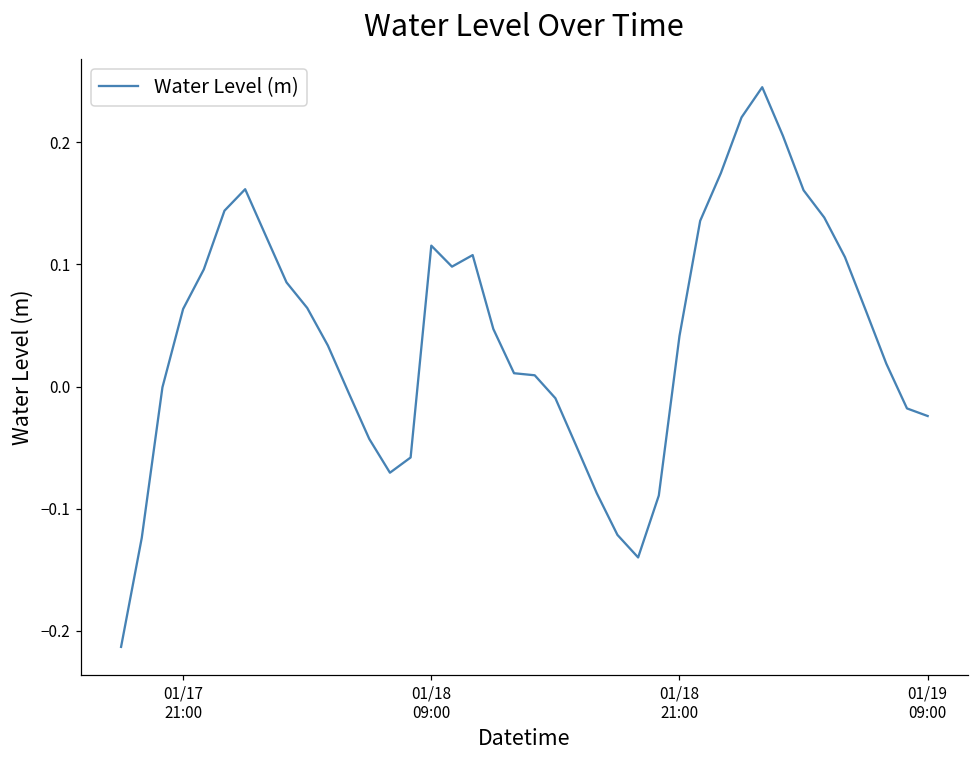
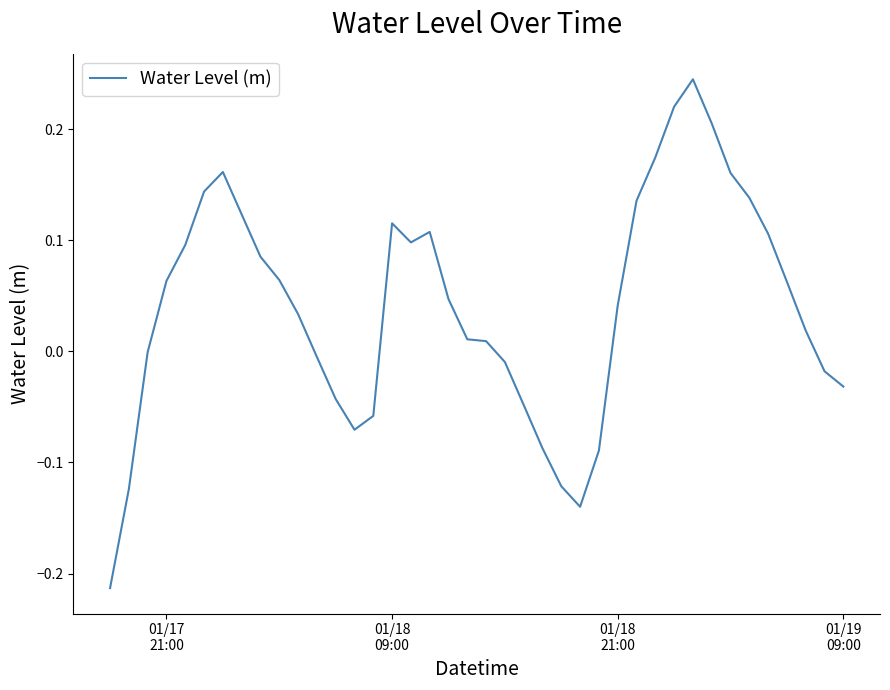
  {
    "01/17 21:00": 0.063,
    "01/18 09:00": 0.115,
    "01/18 21:00": 0.041,
-   "01/19 09:00": -0.024
+   "01/19 09:00": -0.032
  }
